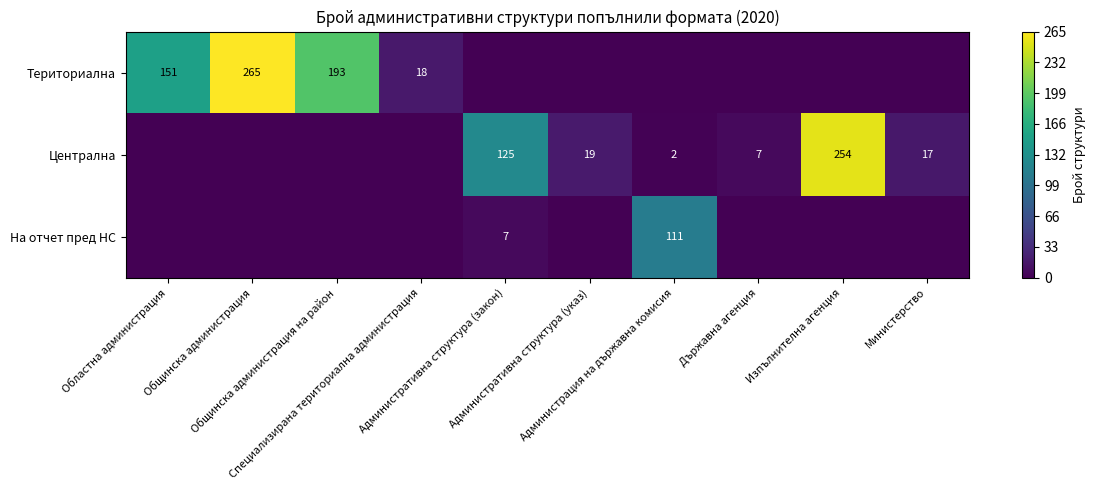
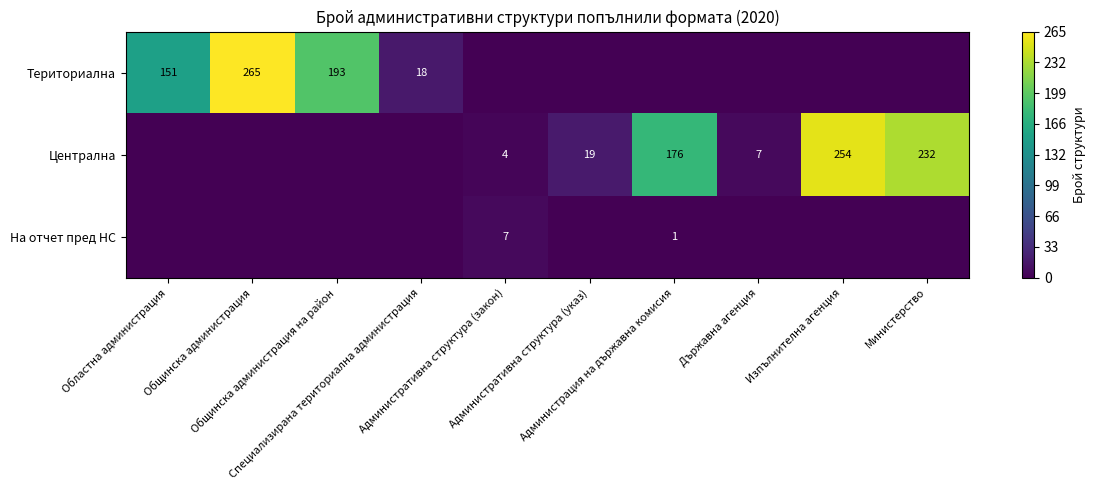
  {
    "Териториална": {
      "Областна администрация": 151,
      "Общинска администрация": 265,
      "Общинска администрация на район": 193,
      "Специализирана териториална администрация": 18
    },
    "Централна": {
-     "Административна структура (закон)": 125,
+     "Административна структура (закон)": 4,
      "Административна структура (указ)": 19,
-     "Администрация на държавна комисия": 2,
+     "Администрация на държавна комисия": 176,
      "Държавна агенция": 7,
      "Изпълнителна агенция": 254,
-     "Министерство": 17
+     "Министерство": 232
    },
    "На отчет пред НС": {
      "Административна структура (закон)": 7,
-     "Администрация на държавна комисия": 111
+     "Администрация на държавна комисия": 1
    }
  }
